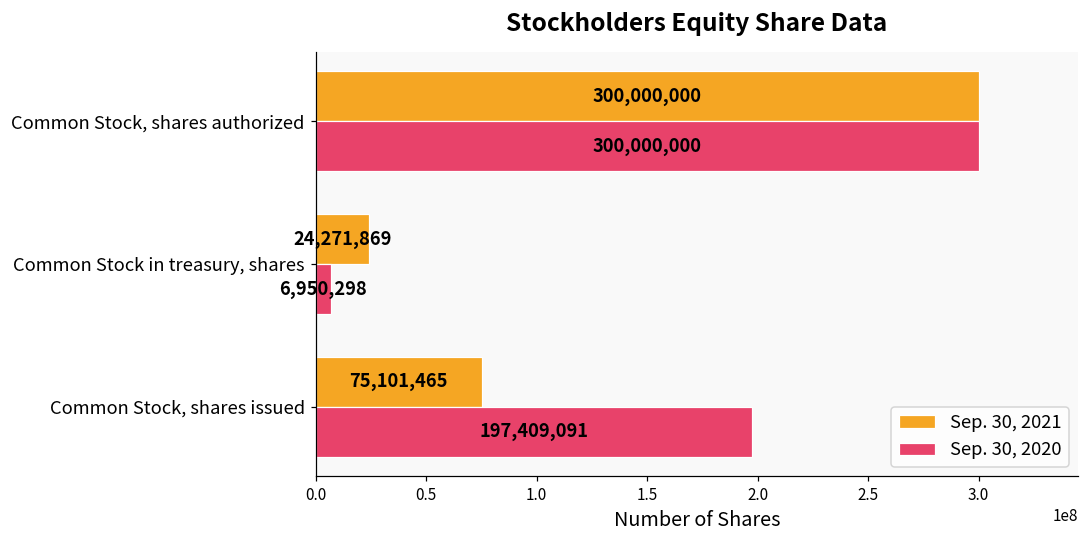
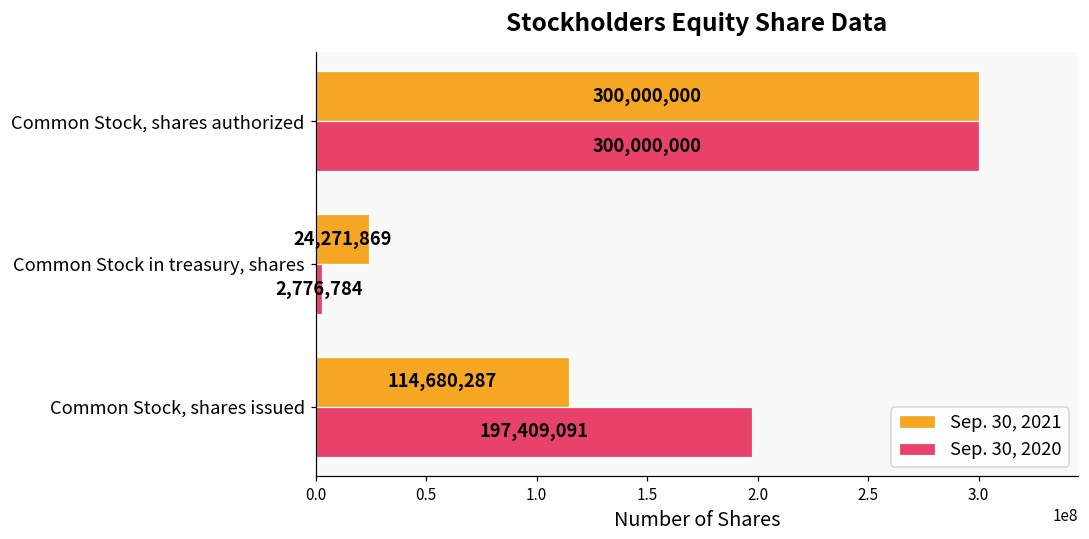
  {
    "Sep. 30, 2021": {
      "Common Stock, shares authorized": "300,000,000",
      "Common Stock in treasury, shares": "24,271,869",
-     "Common Stock, shares issued": "75,101,465"
+     "Common Stock, shares issued": "114,680,287"
    },
    "Sep. 30, 2020": {
      "Common Stock, shares authorized": "300,000,000",
-     "Common Stock in treasury, shares": "6,950,298",
+     "Common Stock in treasury, shares": "2,776,784",
      "Common Stock, shares issued": "197,409,091"
    }
  }
